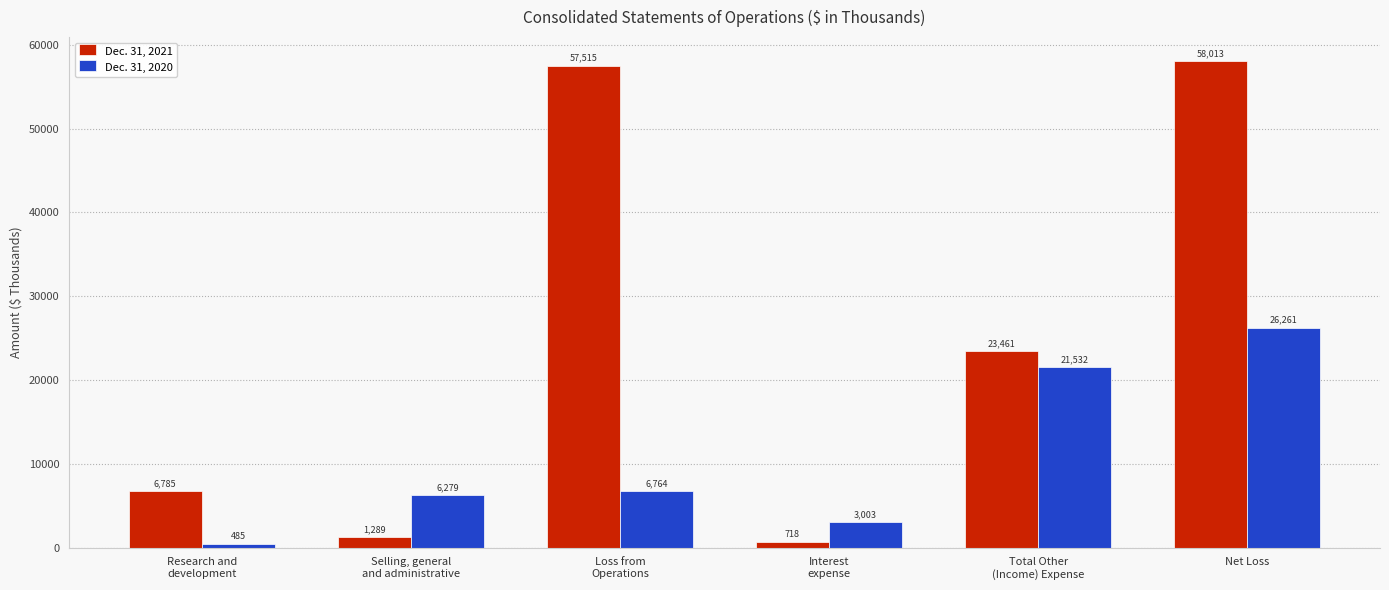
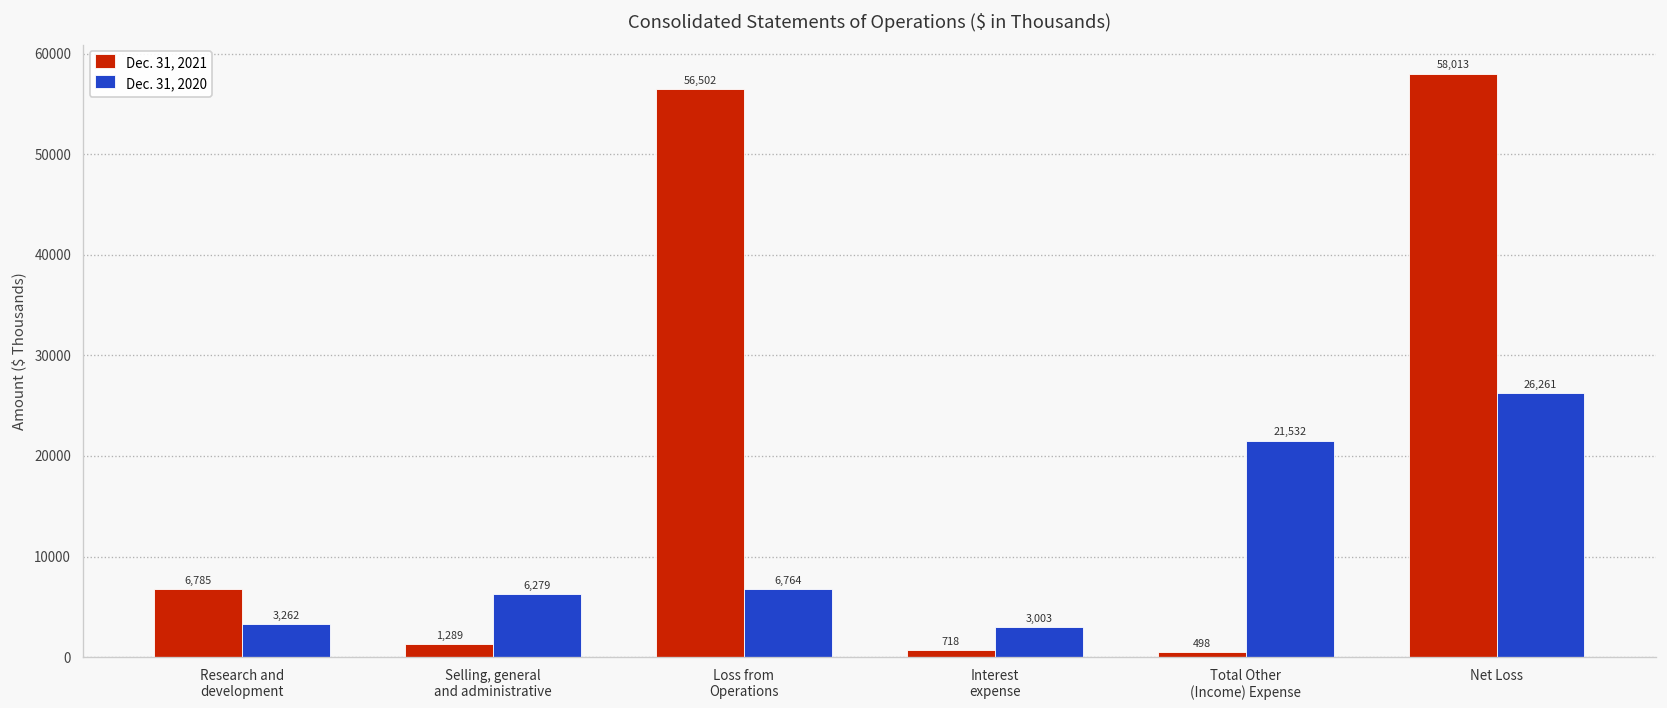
  {
    "Dec. 31, 2021": {
      "Research and development": "6,785",
      "Selling, general and administrative": "1,289",
-     "Loss from Operations": "57,515",
+     "Loss from Operations": "56,502",
      "Interest expense": "718",
-     "Total Other (Income) Expense": "23,461",
+     "Total Other (Income) Expense": "498",
      "Net Loss": "58,013"
    },
    "Dec. 31, 2020": {
-     "Research and development": "485",
+     "Research and development": "3,262",
      "Selling, general and administrative": "6,279",
      "Loss from Operations": "6,764",
      "Interest expense": "3,003",
      "Total Other (Income) Expense": "21,532",
      "Net Loss": "26,261"
    }
  }
